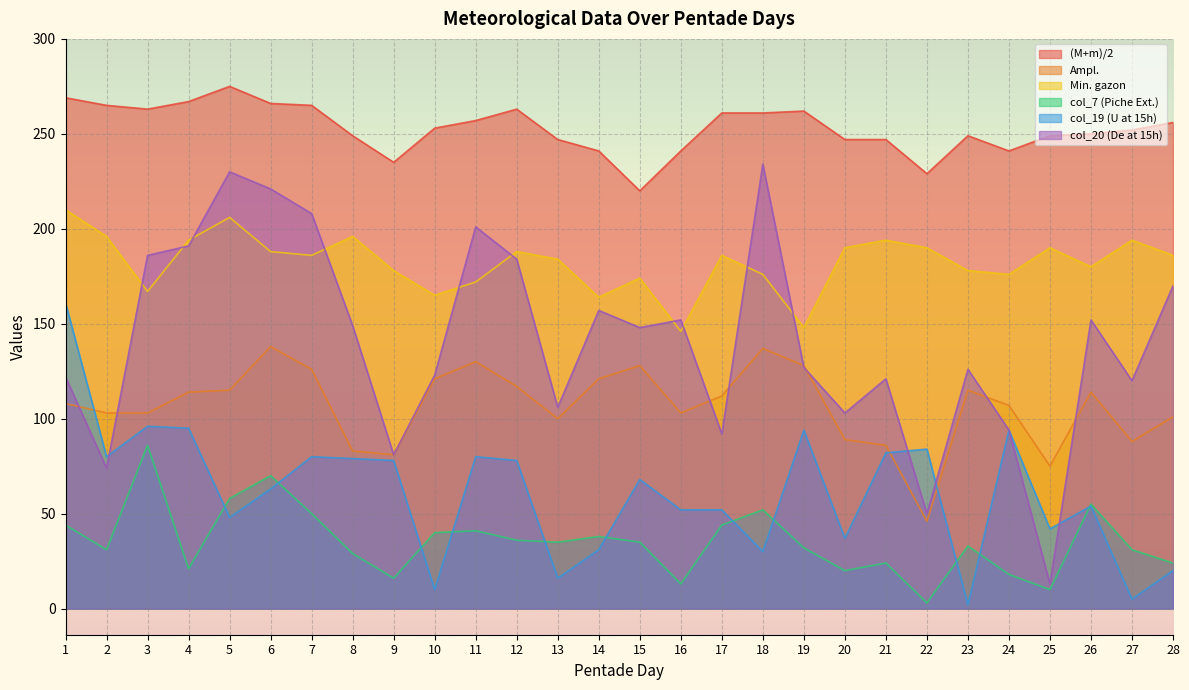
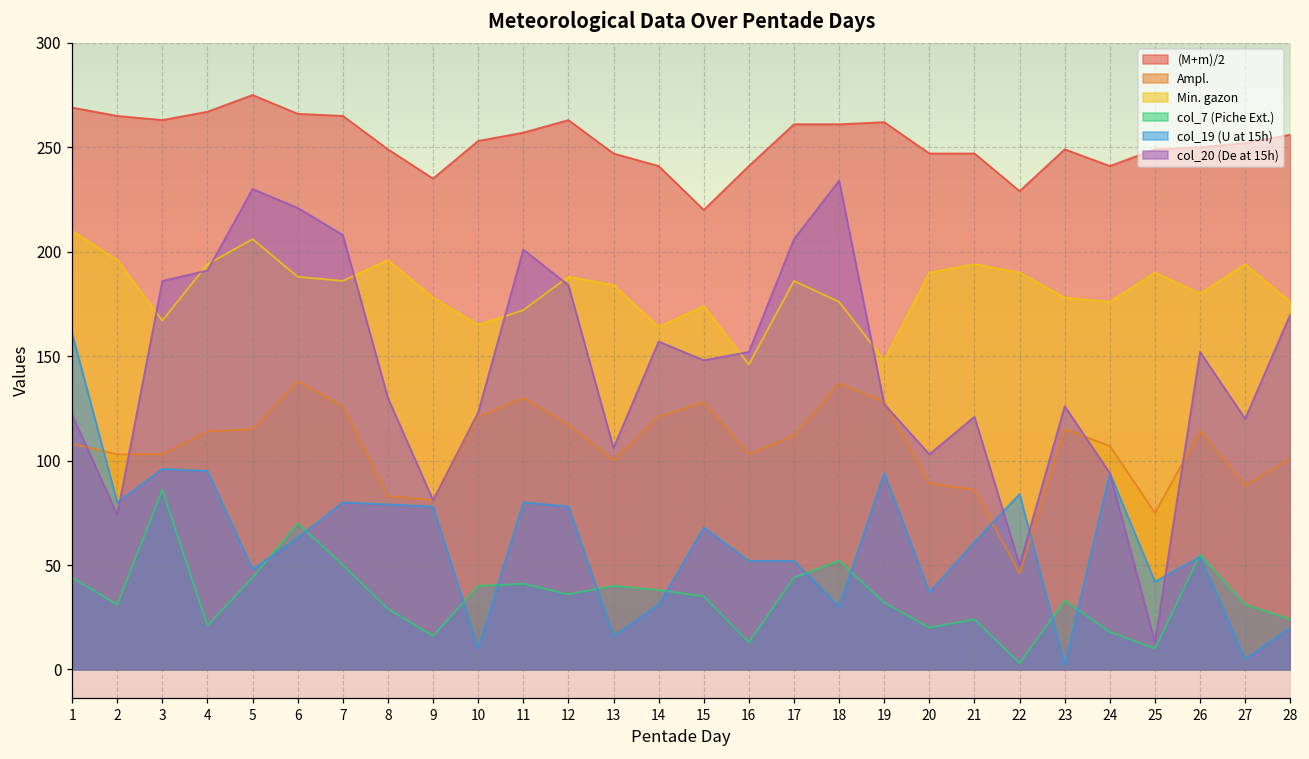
  {
    "Min. gazon": {
      "1": 210,
      "2": 196,
      "3": 167,
      "4": 194,
      "5": 206,
      "6": 188,
      "7": 186,
      "8": 196,
      "9": 178,
      "10": 165,
      "11": 172,
      "12": 188,
      "13": 184,
      "14": 164,
      "15": 174,
      "16": 146,
      "17": 186,
      "18": 176,
      "19": 148,
      "20": 190,
      "21": 194,
      "22": 190,
      "23": 178,
      "24": 176,
      "25": 190,
      "26": 180,
      "27": 194,
-     "28": 186
+     "28": 176
    },
    "col_7 (Piche Ext.)": {
      "1": 44,
      "2": 31,
      "3": 86,
      "4": 21,
-     "5": 58,
+     "5": 44,
      "6": 70,
      "7": 50,
      "8": 29,
      "9": 16,
      "10": 40,
      "11": 41,
      "12": 36,
-     "13": 35,
+     "13": 40,
      "14": 38,
      "15": 35,
      "16": 13,
      "17": 44,
      "18": 52,
      "19": 32,
      "20": 20,
      "21": 24,
      "22": 3,
      "23": 33,
      "24": 18,
      "25": 10,
      "27": 31,
      "28": 24
    },
    "col_19 (U at 15h)": {
      "1": 161,
      "2": 80,
      "3": 96,
      "4": 95,
      "5": 48,
      "6": 63,
      "7": 80,
      "8": 79,
      "9": 78,
      "10": 10,
      "11": 80,
      "12": 78,
      "13": 16,
      "14": 31,
      "15": 68,
      "16": 52,
      "17": 52,
      "18": 30,
      "19": 94,
      "20": 37,
-     "21": 82,
+     "21": 61,
      "22": 84,
      "23": 2,
      "25": 42,
      "27": 5,
      "28": 20
    },
    "col_20 (De at 15h)": {
      "1": 122,
      "2": 74,
      "3": 186,
      "4": 191,
      "5": 230,
      "6": 221,
      "7": 208,
-     "8": 149,
+     "8": 130,
      "10": 123,
      "11": 201,
      "12": 184,
      "13": 106,
      "14": 157,
      "15": 148,
      "16": 152,
-     "17": 92,
+     "17": 206,
      "18": 234,
      "20": 103,
      "21": 121,
      "22": 50,
      "23": 126,
      "25": 13,
      "26": 152,
      "27": 120,
      "28": 170
    }
  }
